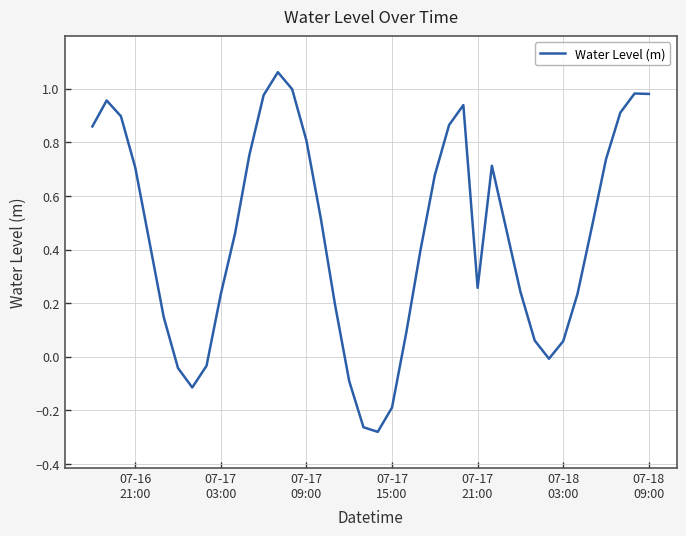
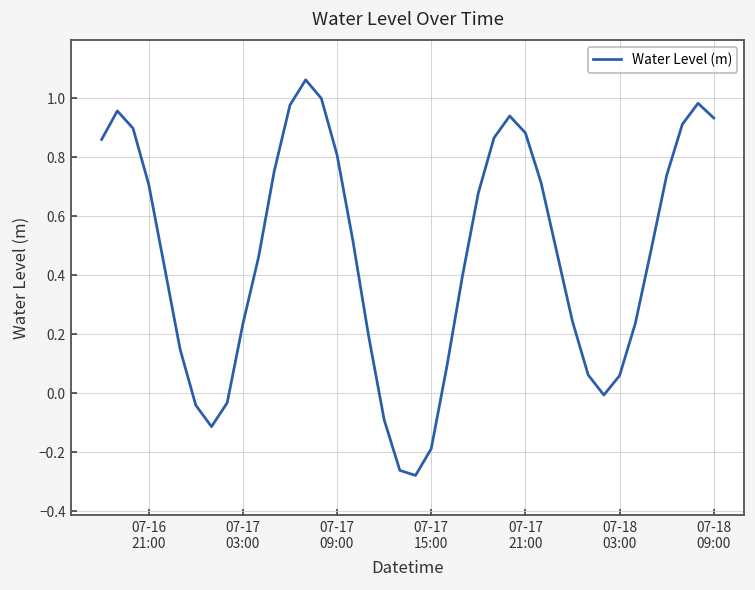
  {
    "07-16 21:00": 0.71,
    "07-17 03:00": 0.23,
    "07-17 09:00": 0.81,
    "07-17 15:00": -0.19,
-   "07-17 21:00": 0.26,
+   "07-17 21:00": 0.88,
    "07-18 03:00": 0.06,
-   "07-18 09:00": 0.98
+   "07-18 09:00": 0.93
  }
